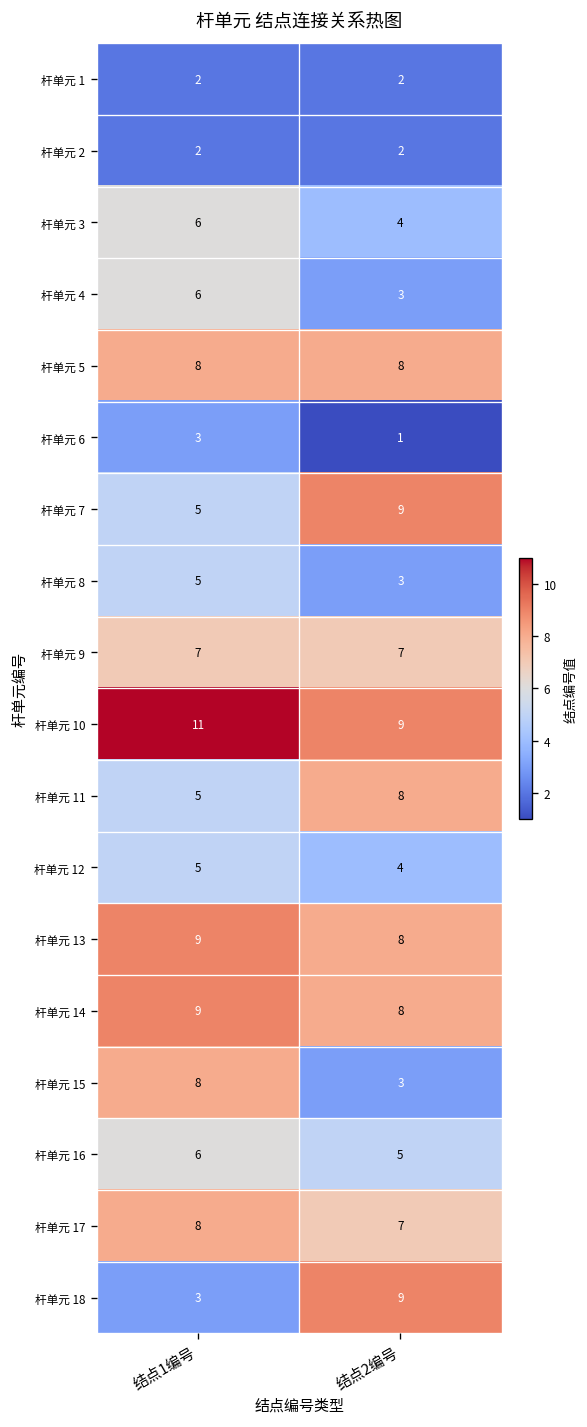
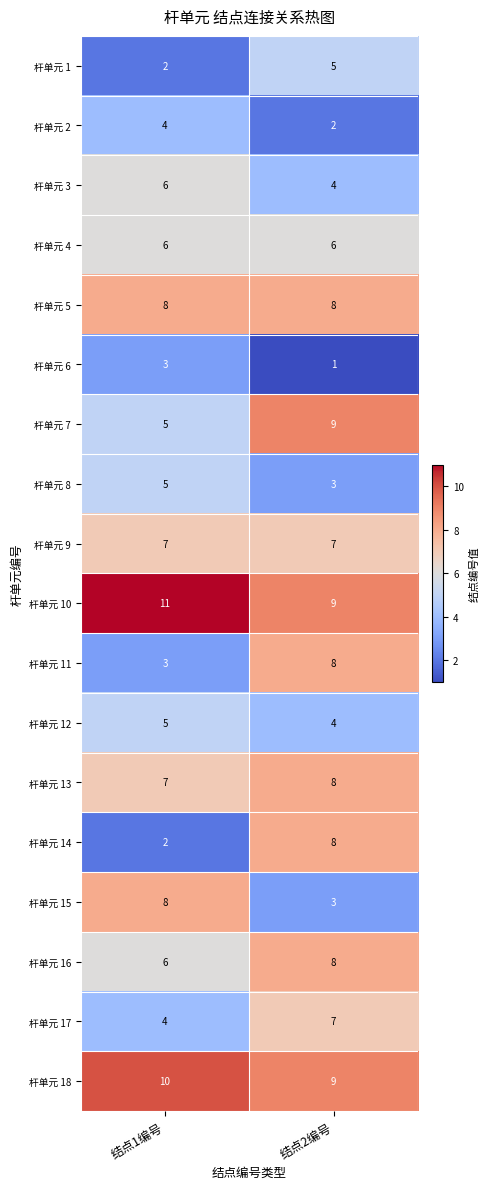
  {
    "杆单元 1": {
      "结点1编号": 2,
-     "结点2编号": 2
+     "结点2编号": 5
    },
    "杆单元 2": {
-     "结点1编号": 2,
+     "结点1编号": 4,
      "结点2编号": 2
    },
    "杆单元 3": {
      "结点1编号": 6,
      "结点2编号": 4
    },
    "杆单元 4": {
      "结点1编号": 6,
-     "结点2编号": 3
+     "结点2编号": 6
    },
    "杆单元 5": {
      "结点1编号": 8,
      "结点2编号": 8
    },
    "杆单元 6": {
      "结点1编号": 3,
      "结点2编号": 1
    },
    "杆单元 7": {
      "结点1编号": 5,
      "结点2编号": 9
    },
    "杆单元 8": {
      "结点1编号": 5,
      "结点2编号": 3
    },
    "杆单元 9": {
      "结点1编号": 7,
      "结点2编号": 7
    },
    "杆单元 10": {
      "结点1编号": 11,
      "结点2编号": 9
    },
    "杆单元 11": {
-     "结点1编号": 5,
+     "结点1编号": 3,
      "结点2编号": 8
    },
    "杆单元 12": {
      "结点1编号": 5,
      "结点2编号": 4
    },
    "杆单元 13": {
-     "结点1编号": 9,
+     "结点1编号": 7,
      "结点2编号": 8
    },
    "杆单元 14": {
-     "结点1编号": 9,
+     "结点1编号": 2,
      "结点2编号": 8
    },
    "杆单元 15": {
      "结点1编号": 8,
      "结点2编号": 3
    },
    "杆单元 16": {
      "结点1编号": 6,
-     "结点2编号": 5
+     "结点2编号": 8
    },
    "杆单元 17": {
-     "结点1编号": 8,
+     "结点1编号": 4,
      "结点2编号": 7
    },
    "杆单元 18": {
-     "结点1编号": 3,
+     "结点1编号": 10,
      "结点2编号": 9
    }
  }
